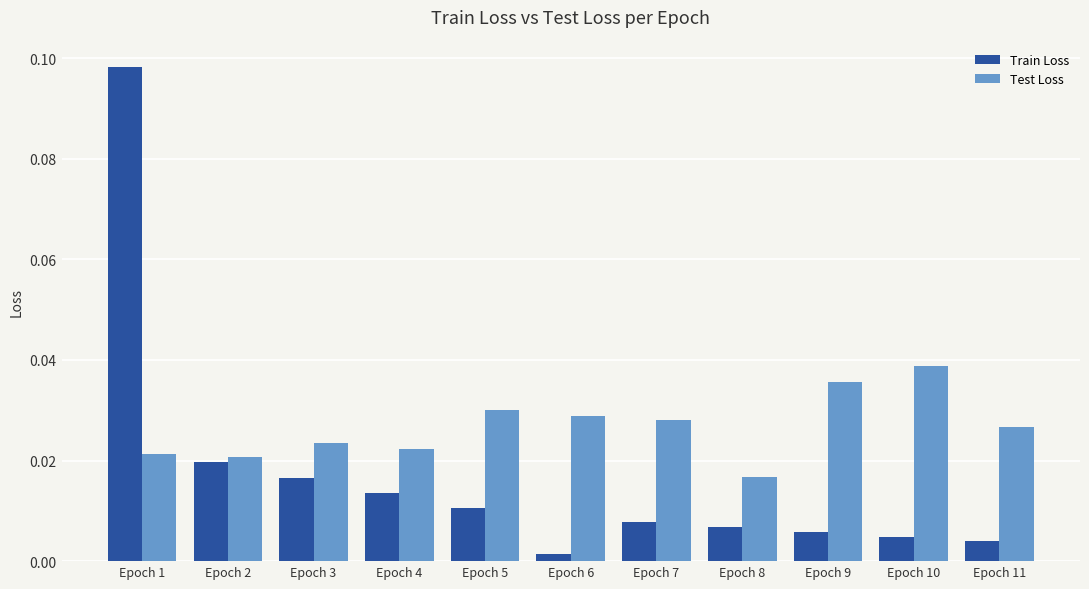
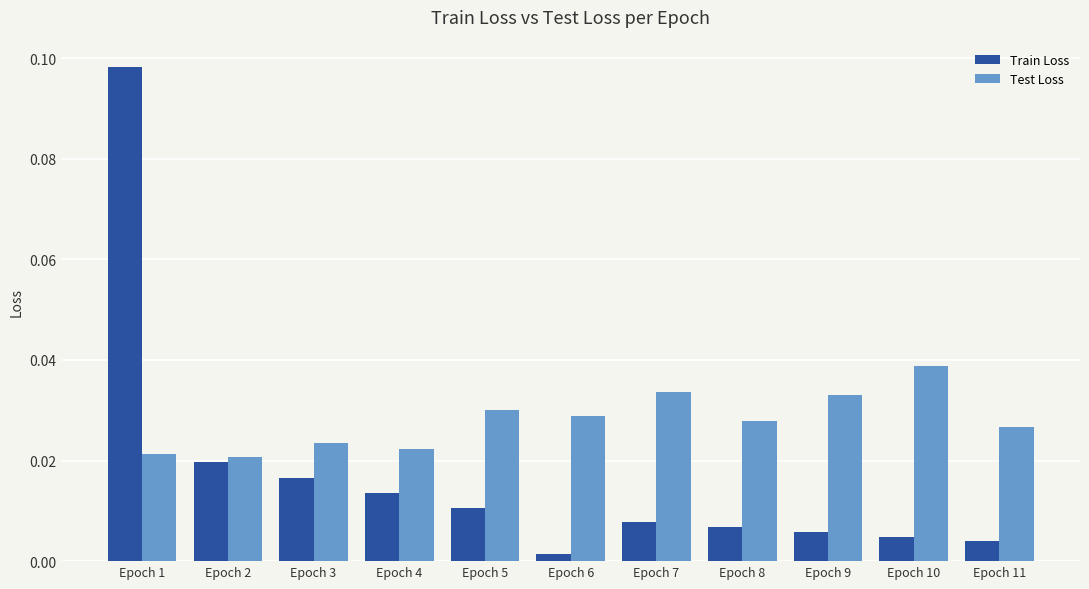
  {
    "Train Loss": {
      "Epoch 1": 0.098,
      "Epoch 2": 0.020,
      "Epoch 3": 0.017,
      "Epoch 4": 0.013,
      "Epoch 5": 0.011,
      "Epoch 6": 0.001,
      "Epoch 7": 0.008,
      "Epoch 8": 0.007,
      "Epoch 9": 0.006,
      "Epoch 10": 0.005,
      "Epoch 11": 0.004
    },
    "Test Loss": {
      "Epoch 1": 0.021,
      "Epoch 2": 0.021,
      "Epoch 3": 0.023,
      "Epoch 4": 0.022,
      "Epoch 5": 0.030,
      "Epoch 6": 0.029,
-     "Epoch 7": 0.028,
-     "Epoch 8": 0.017,
-     "Epoch 9": 0.036,
+     "Epoch 7": 0.034,
+     "Epoch 8": 0.028,
+     "Epoch 9": 0.033,
      "Epoch 10": 0.039,
      "Epoch 11": 0.027
    }
  }
